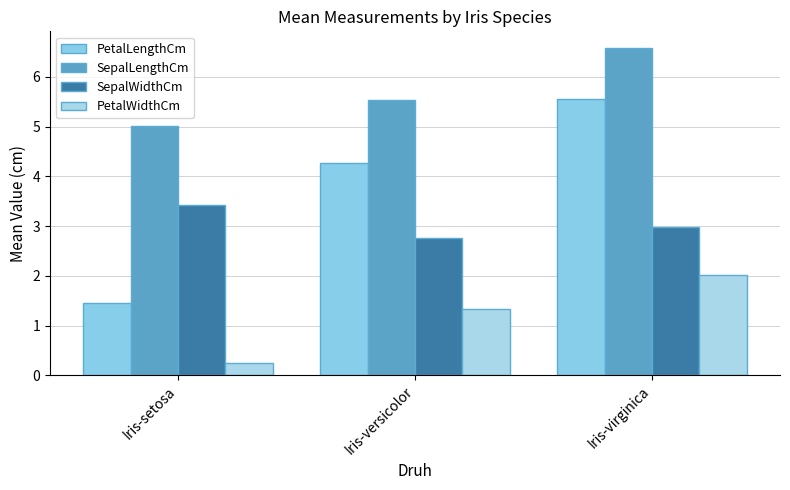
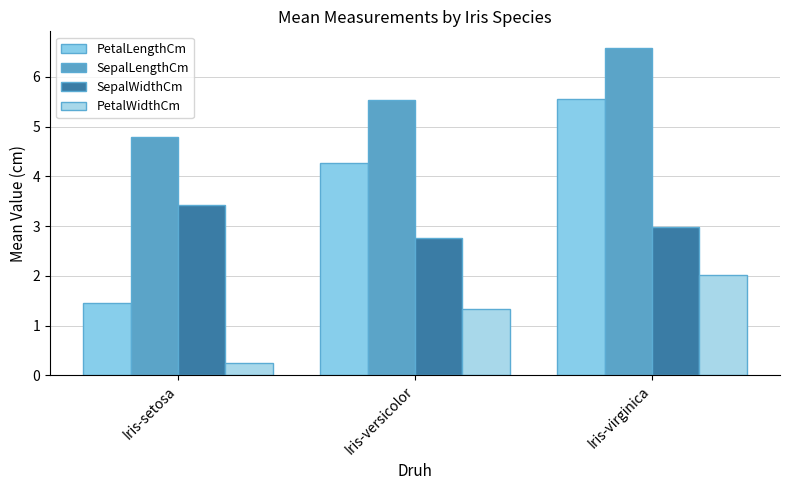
  {
    "SepalLengthCm": {
-     "Iris-setosa": 5.0,
+     "Iris-setosa": 4.8,
      "Iris-versicolor": 5.5,
      "Iris-virginica": 6.6
    },
    "SepalWidthCm": {
      "Iris-setosa": 3.4,
      "Iris-versicolor": 2.8,
      "Iris-virginica": 3.0
    }
  }
